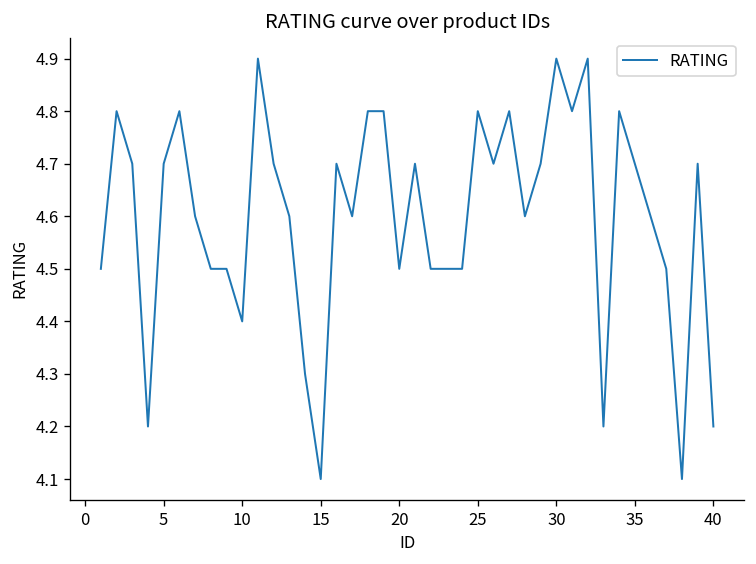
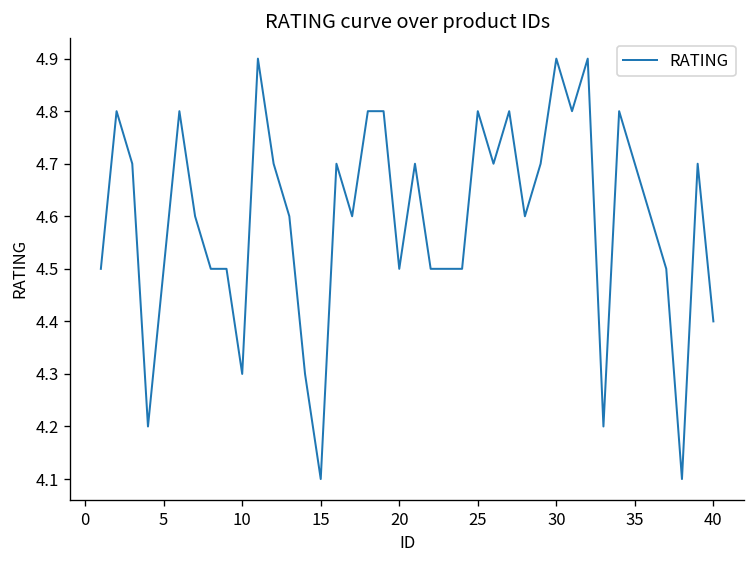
  {
-   "5": 4.7,
-   "10": 4.4,
+   "5": 4.5,
+   "10": 4.3,
    "15": 4.1,
    "20": 4.5,
    "25": 4.8,
    "30": 4.9,
    "35": 4.7,
-   "40": 4.2
+   "40": 4.4
  }
